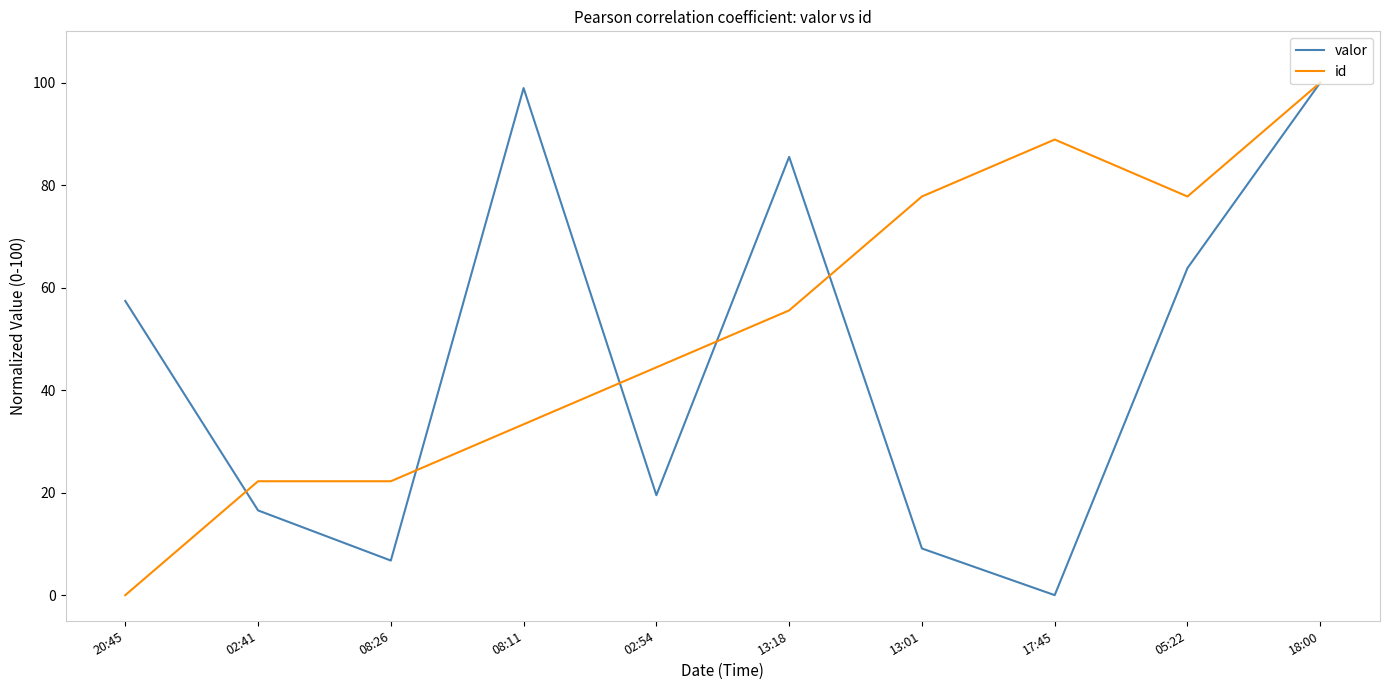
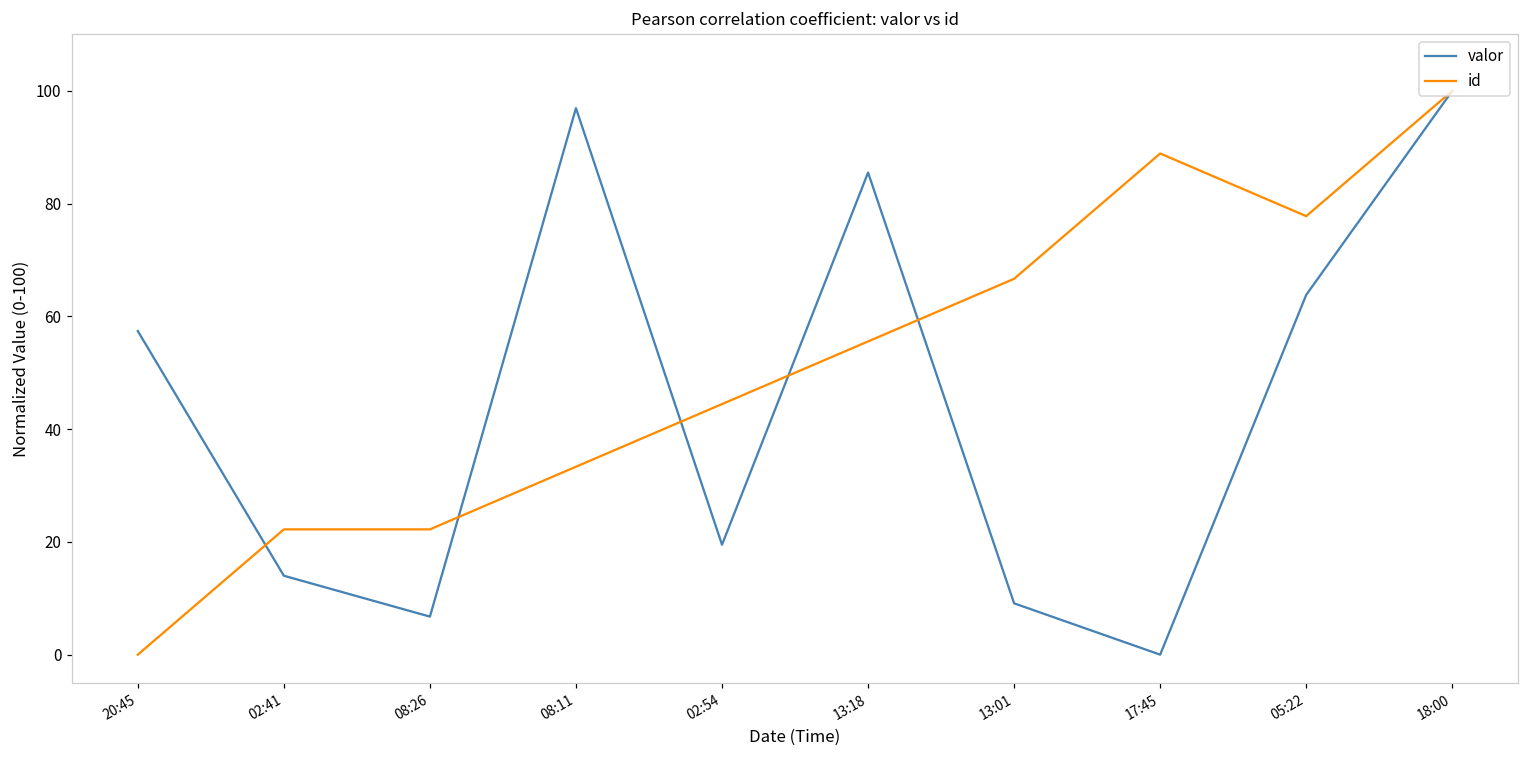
  {
    "valor": {
      "20:45": 57,
-     "02:41": 17,
+     "02:41": 14,
      "08:26": 7,
-     "08:11": 99,
+     "08:11": 97,
      "02:54": 19,
      "13:18": 86,
      "13:01": 9,
      "17:45": 0,
      "05:22": 64
    },
    "id": {
      "20:45": 0,
      "02:41": 22,
      "08:26": 22,
      "08:11": 33,
      "02:54": 44,
      "13:18": 56,
-     "13:01": 78,
+     "13:01": 67,
      "17:45": 89,
      "05:22": 78
    }
  }
